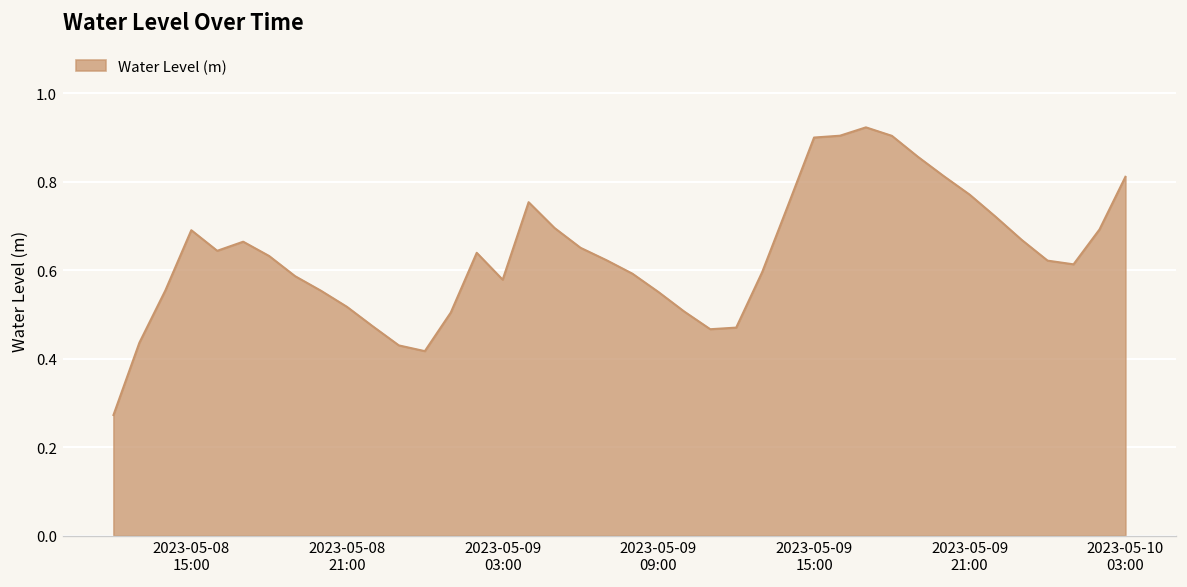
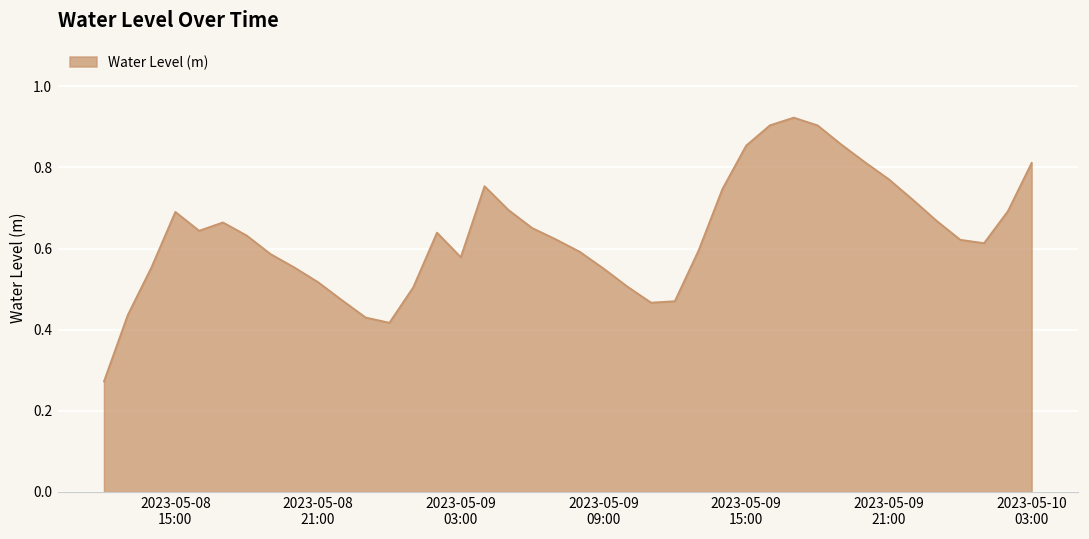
  {
    "2023-05-08 15:00": 0.69,
    "2023-05-08 21:00": 0.52,
    "2023-05-09 03:00": 0.58,
    "2023-05-09 09:00": 0.55,
-   "2023-05-09 15:00": 0.90,
+   "2023-05-09 15:00": 0.85,
    "2023-05-09 21:00": 0.77,
    "2023-05-10 03:00": 0.81
  }
